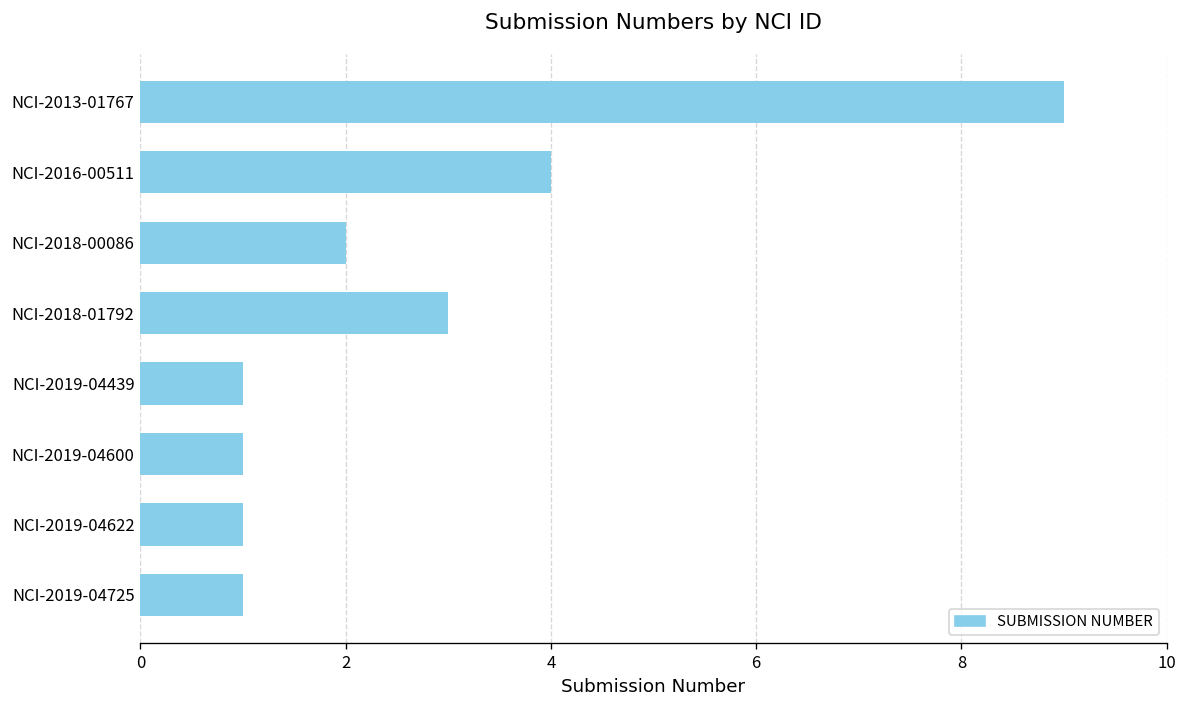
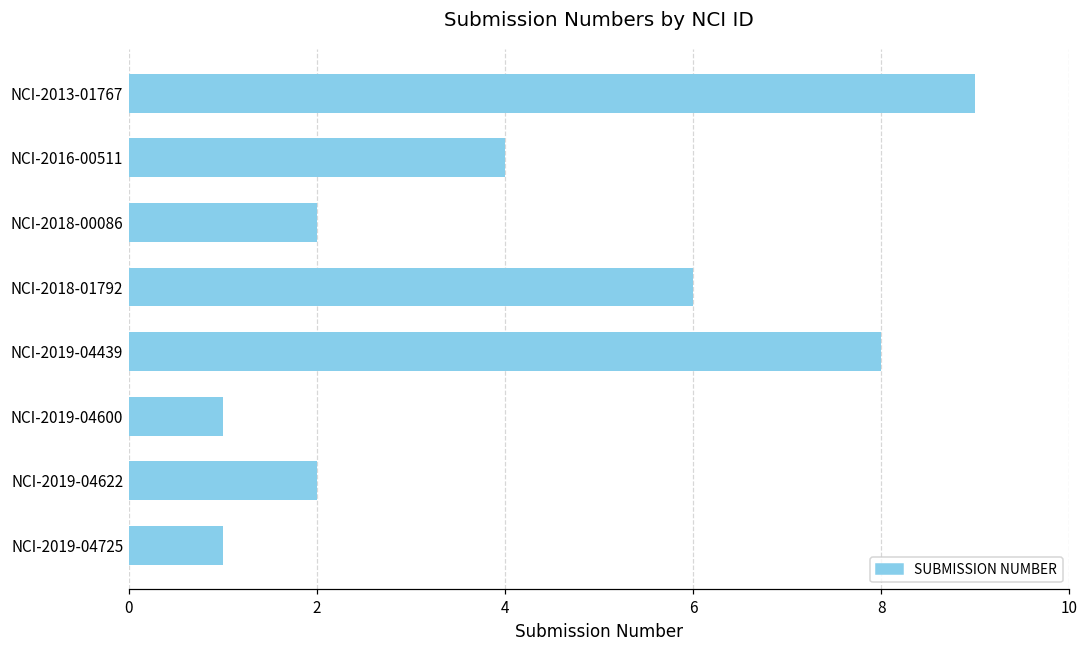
  {
    "NCI-2013-01767": 9,
    "NCI-2016-00511": 4,
    "NCI-2018-00086": 2,
-   "NCI-2018-01792": 3,
-   "NCI-2019-04439": 1,
+   "NCI-2018-01792": 6,
+   "NCI-2019-04439": 8,
    "NCI-2019-04600": 1,
-   "NCI-2019-04622": 1,
+   "NCI-2019-04622": 2,
    "NCI-2019-04725": 1
  }
